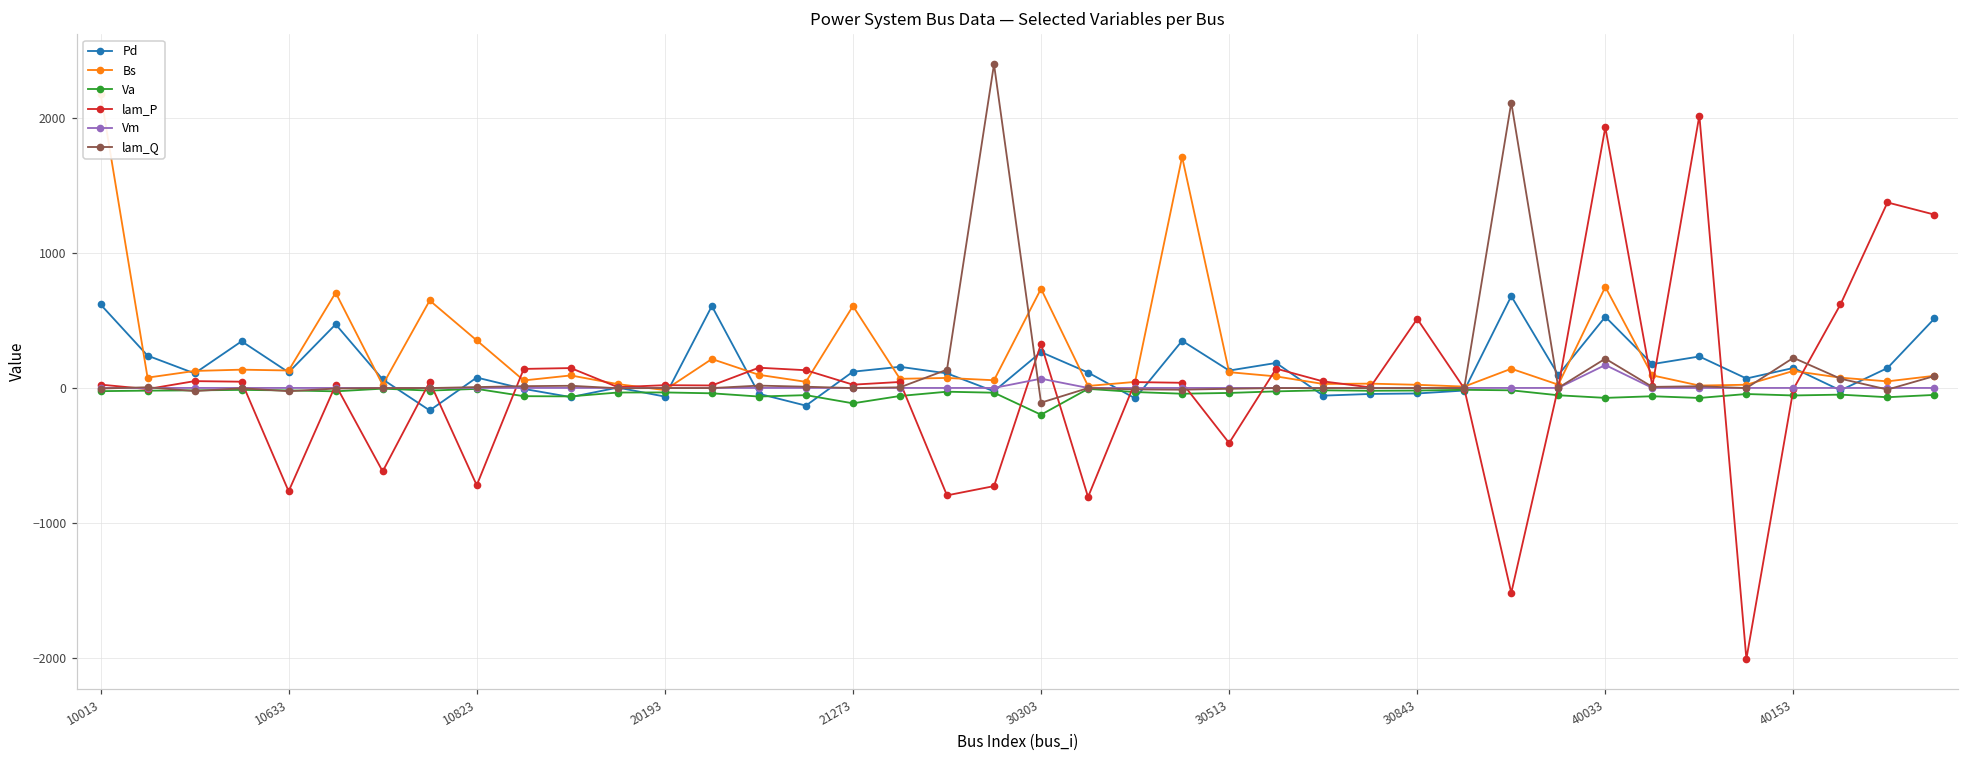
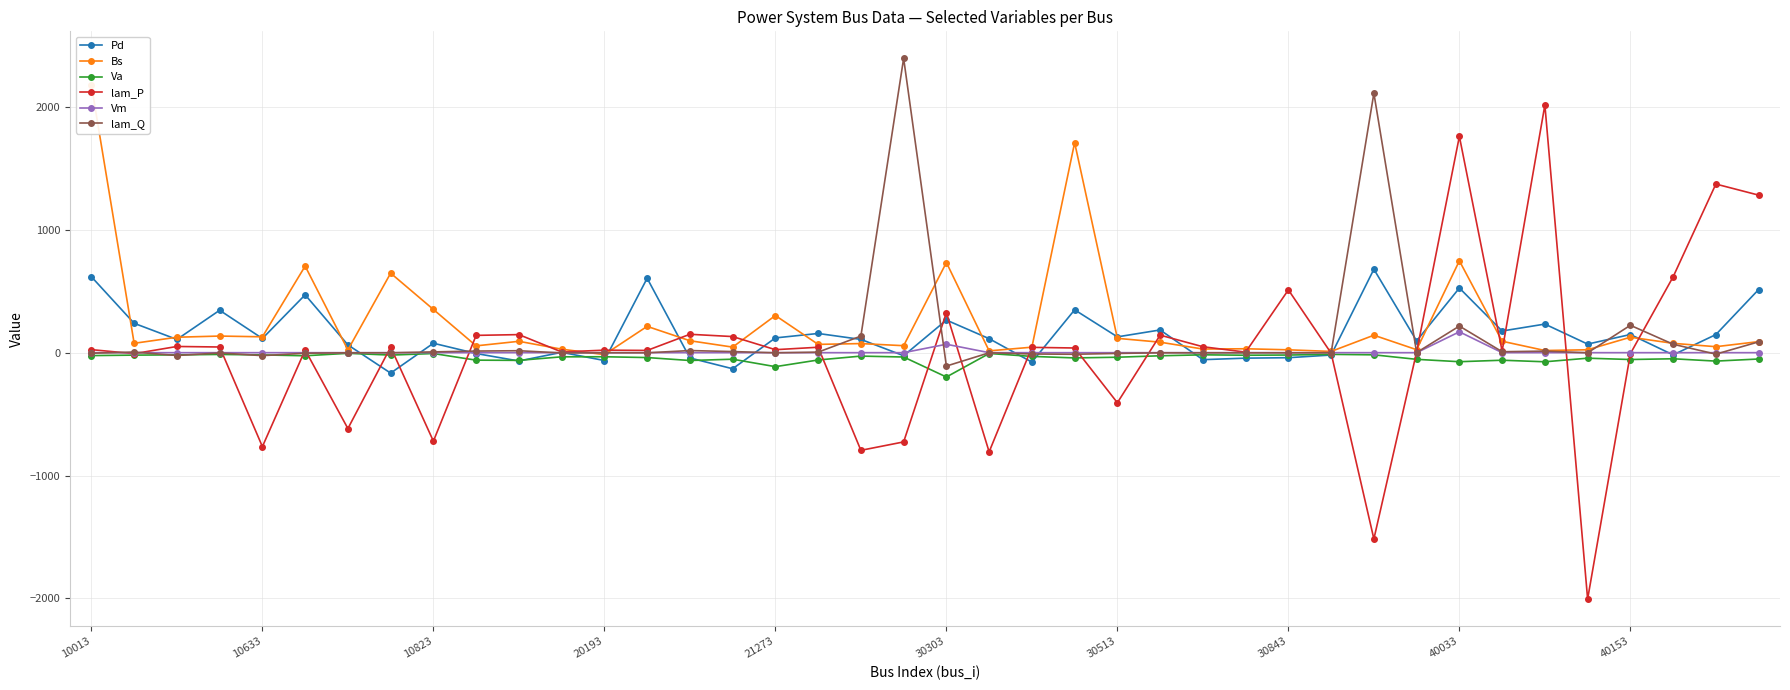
  {
    "Pd": {
      "10013": 620,
      "10823": 80,
      "20193": -60,
      "21273": 120,
      "30303": 270,
      "30843": -40,
      "40033": 530,
      "40153": 150
    },
    "Bs": {
      "10823": 350,
-     "21273": 610,
+     "21273": 300,
      "30303": 740,
      "30843": 20,
      "40033": 750,
      "40153": 130
    },
    "Va": {
      "21273": -110,
      "30303": -200,
      "30513": -40,
      "40033": -70,
      "40153": -50
    },
    "lam_P": {
      "10013": 30,
      "10633": -760,
      "10823": -720,
      "21273": 30,
      "30303": 330,
      "30513": -410,
      "30843": 510,
-     "40033": 1930
+     "40033": 1760
    },
    "Vm": {
      "30303": 70,
      "40033": 170
    },
    "lam_Q": {
      "30303": -110,
      "40033": 220,
      "40153": 220
    }
  }
